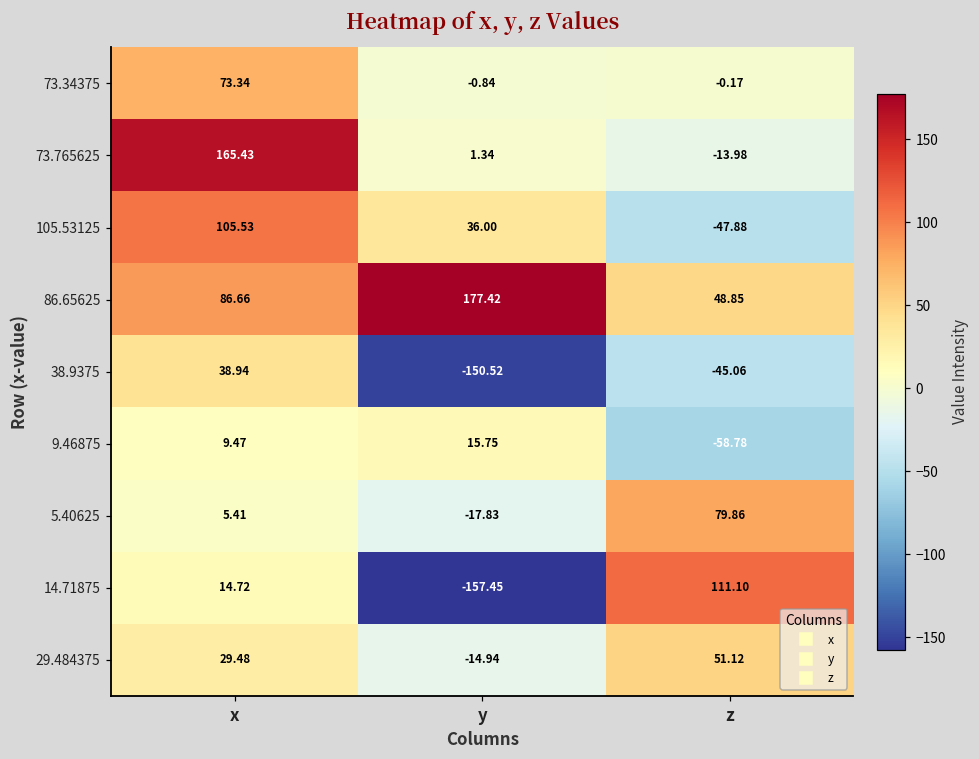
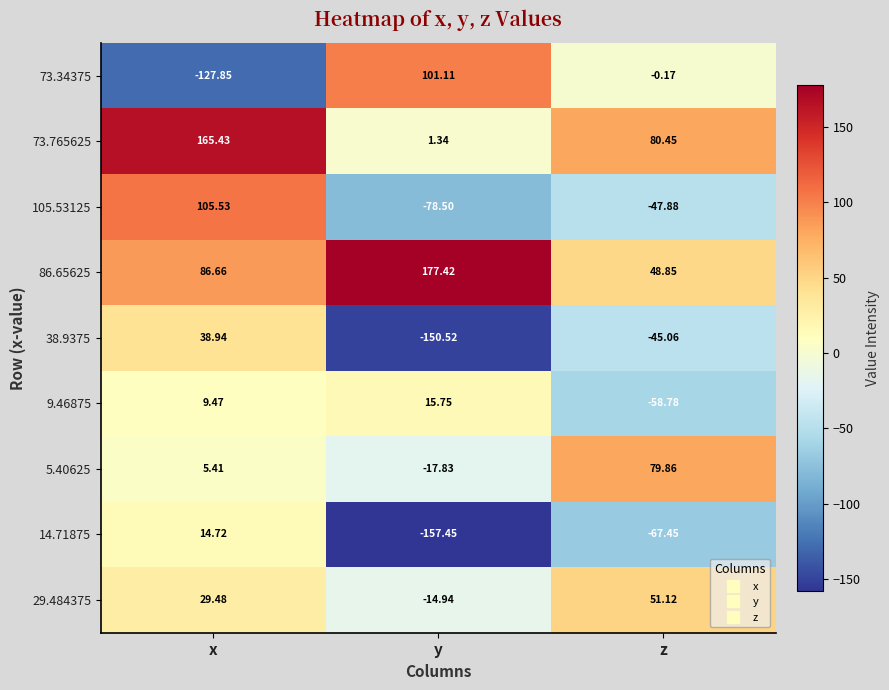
  {
    "73.34375": {
-     "x": 73.34,
-     "y": -0.84,
+     "x": -127.85,
+     "y": 101.11,
      "z": -0.17
    },
    "73.765625": {
      "x": 165.43,
      "y": 1.34,
-     "z": -13.98
+     "z": 80.45
    },
    "105.53125": {
      "x": 105.53,
-     "y": 36.00,
+     "y": -78.50,
      "z": -47.88
    },
    "86.65625": {
      "x": 86.66,
      "y": 177.42,
      "z": 48.85
    },
    "38.9375": {
      "x": 38.94,
      "y": -150.52,
      "z": -45.06
    },
    "9.46875": {
      "x": 9.47,
      "y": 15.75,
      "z": -58.78
    },
    "5.40625": {
      "x": 5.41,
      "y": -17.83,
      "z": 79.86
    },
    "14.71875": {
      "x": 14.72,
      "y": -157.45,
-     "z": 111.10
+     "z": -67.45
    },
    "29.484375": {
      "x": 29.48,
      "y": -14.94,
      "z": 51.12
    }
  }
